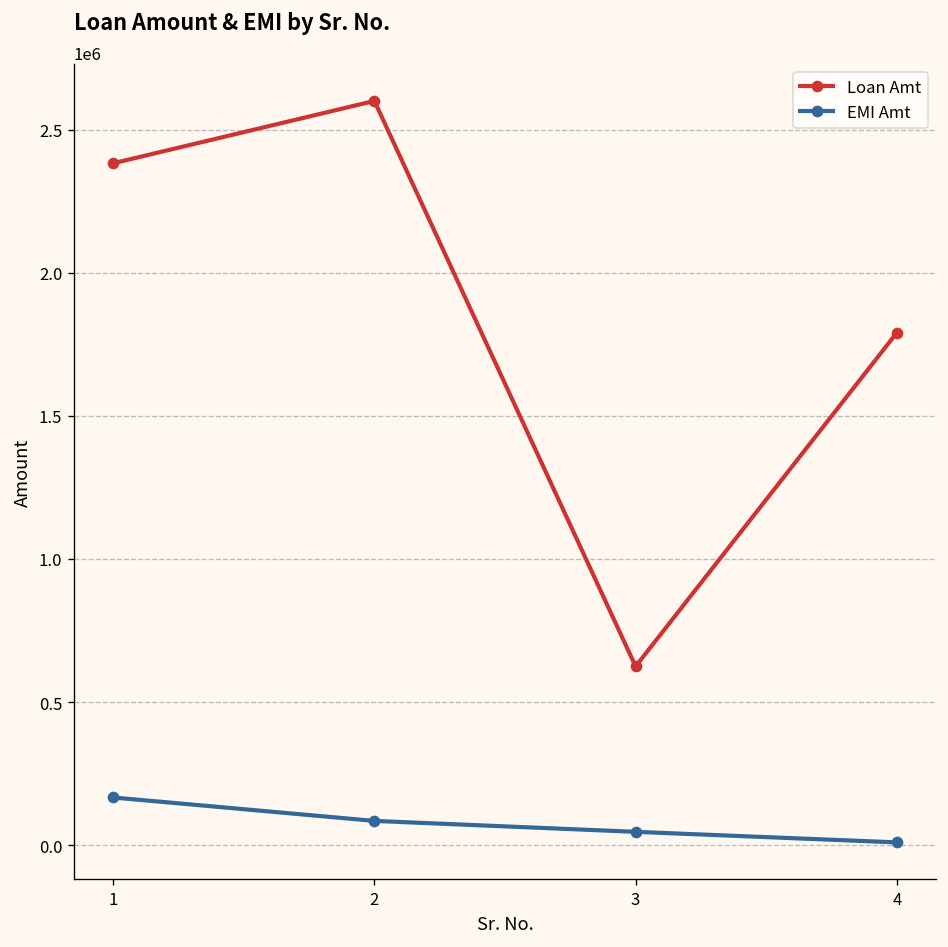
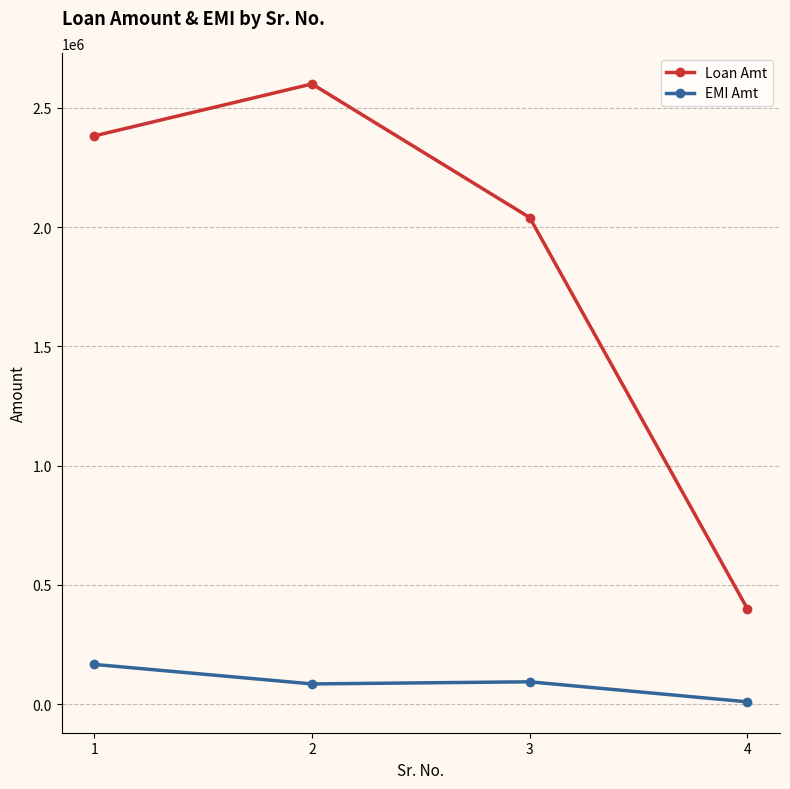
  {
    "Loan Amt": {
      "1": 2380000,
      "2": 2600000,
-     "3": 620000,
-     "4": 1790000
+     "3": 2040000,
+     "4": 400000
    },
    "EMI Amt": {
      "1": 170000,
      "2": 80000,
-     "3": 50000,
+     "3": 90000,
      "4": 10000
    }
  }
